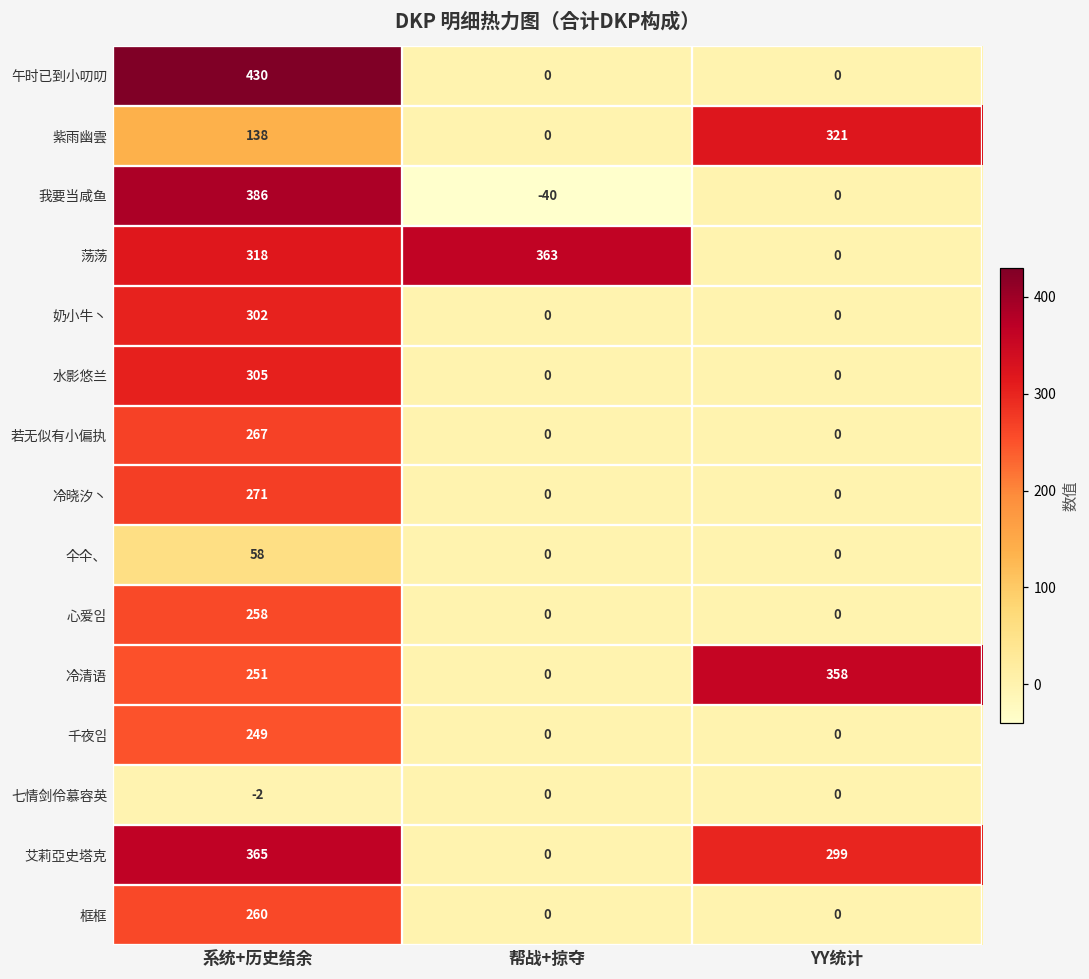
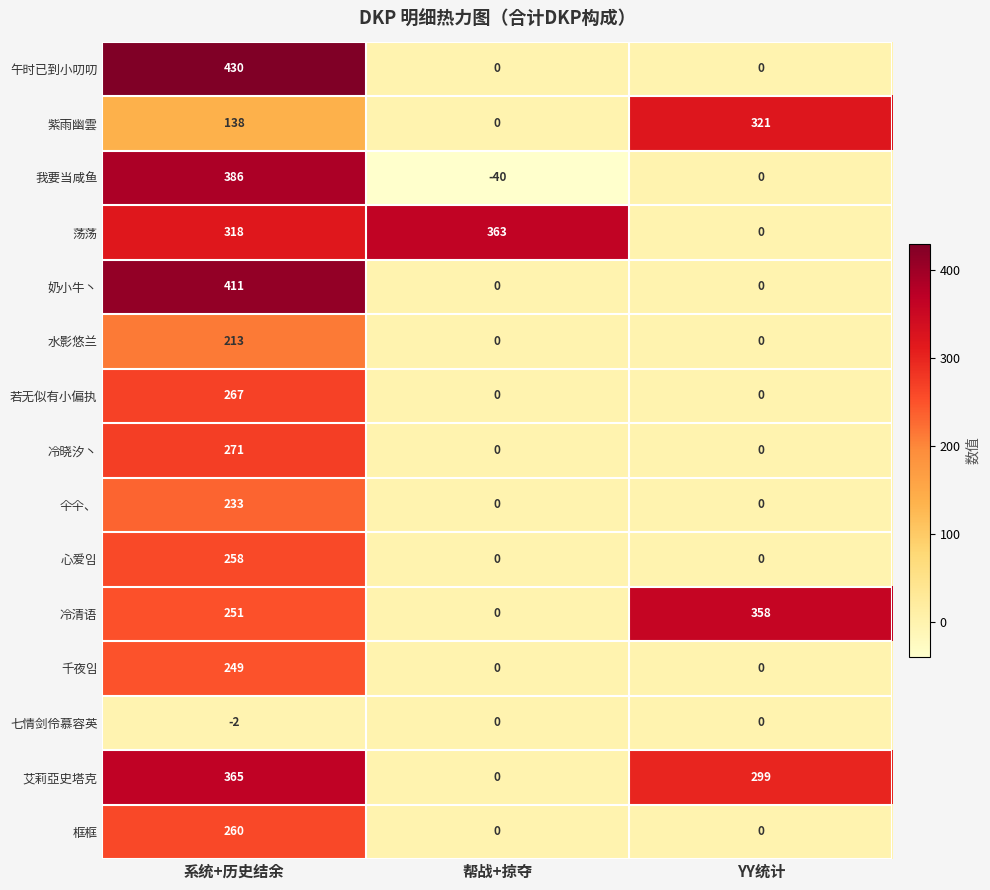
  {
    "午时已到小叨叨": {
      "系统+历史结余": 430,
      "帮战+掠夺": 0,
      "YY统计": 0
    },
    "紫雨幽雲": {
      "系统+历史结余": 138,
      "帮战+掠夺": 0,
      "YY统计": 321
    },
    "我要当咸鱼": {
      "系统+历史结余": 386,
      "帮战+掠夺": -40,
      "YY统计": 0
    },
    "荡荡": {
      "系统+历史结余": 318,
      "帮战+掠夺": 363,
      "YY统计": 0
    },
    "奶小牛丶": {
-     "系统+历史结余": 302,
+     "系统+历史结余": 411,
      "帮战+掠夺": 0,
      "YY统计": 0
    },
    "水影悠兰": {
-     "系统+历史结余": 305,
+     "系统+历史结余": 213,
      "帮战+掠夺": 0,
      "YY统计": 0
    },
    "若无似有小偏执": {
      "系统+历史结余": 267,
      "帮战+掠夺": 0,
      "YY统计": 0
    },
    "冷晓汐丶": {
      "系统+历史结余": 271,
      "帮战+掠夺": 0,
      "YY统计": 0
    },
    "仐仐、": {
-     "系统+历史结余": 58,
+     "系统+历史结余": 233,
      "帮战+掠夺": 0,
      "YY统计": 0
    },
    "心爱임": {
      "系统+历史结余": 258,
      "帮战+掠夺": 0,
      "YY统计": 0
    },
    "冷清语": {
      "系统+历史结余": 251,
      "帮战+掠夺": 0,
      "YY统计": 358
    },
    "千夜임": {
      "系统+历史结余": 249,
      "帮战+掠夺": 0,
      "YY统计": 0
    },
    "七情剑伶慕容英": {
      "系统+历史结余": -2,
      "帮战+掠夺": 0,
      "YY统计": 0
    },
    "艾莉亞史塔克": {
      "系统+历史结余": 365,
      "帮战+掠夺": 0,
      "YY统计": 299
    },
    "框框": {
      "系统+历史结余": 260,
      "帮战+掠夺": 0,
      "YY统计": 0
    }
  }
